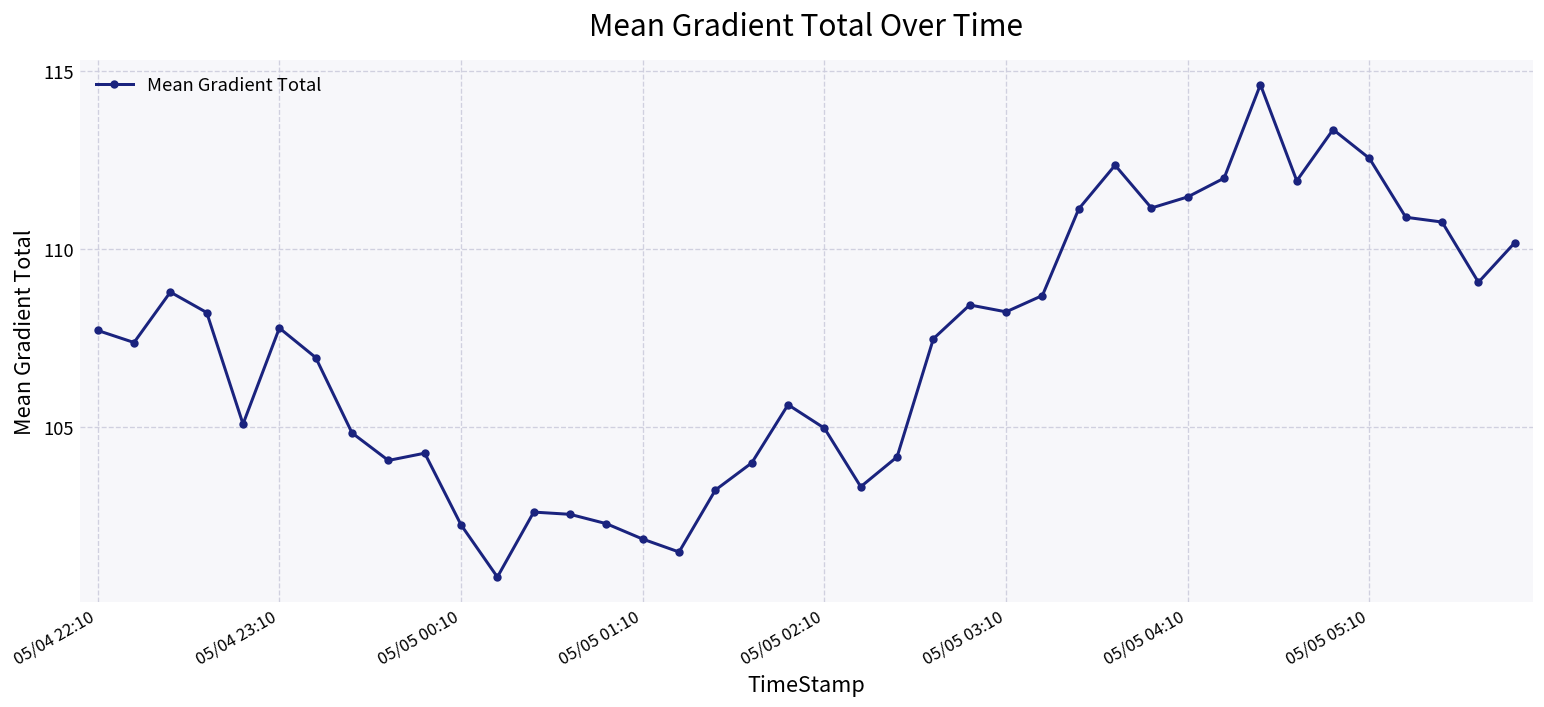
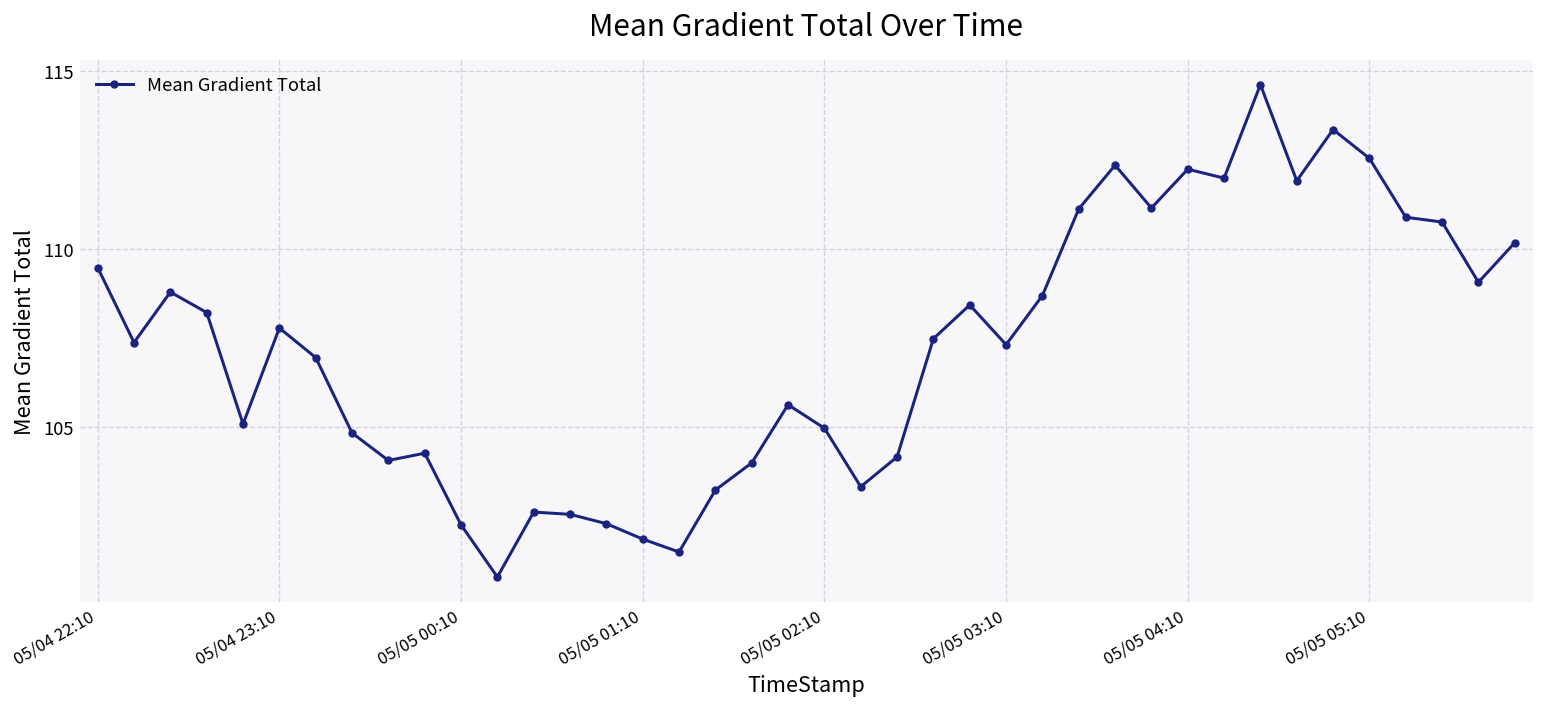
  {
-   "05/04 22:10": 107.7,
+   "05/04 22:10": 109.5,
    "05/04 23:10": 107.8,
    "05/05 00:10": 102.2,
    "05/05 01:10": 101.8,
    "05/05 02:10": 105.0,
-   "05/05 03:10": 108.2,
-   "05/05 04:10": 111.5,
+   "05/05 03:10": 107.3,
+   "05/05 04:10": 112.2,
    "05/05 05:10": 112.5
  }
